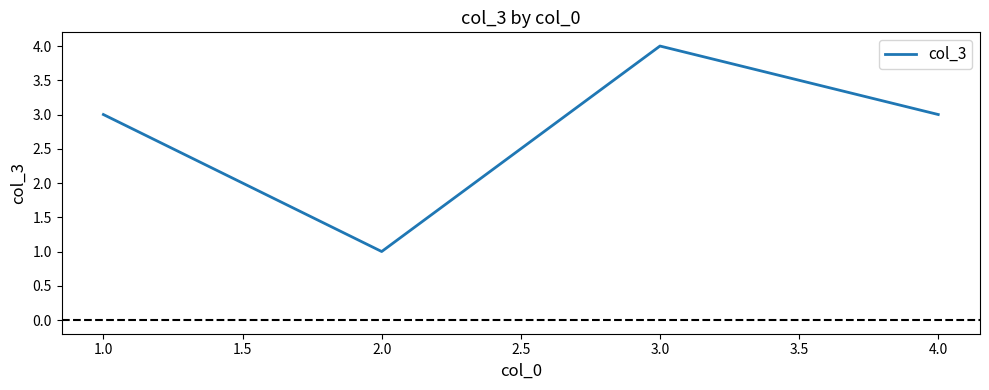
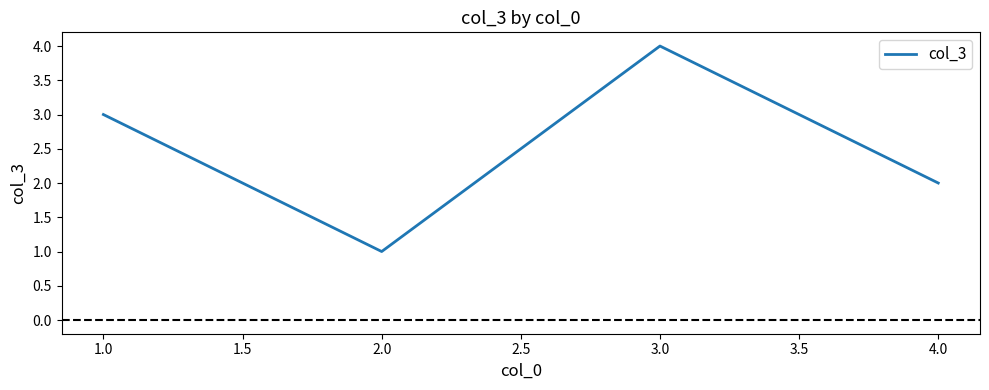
  {
    "1.0": 3,
    "2.0": 1,
    "3.0": 4,
-   "4.0": 3
+   "4.0": 2
  }
